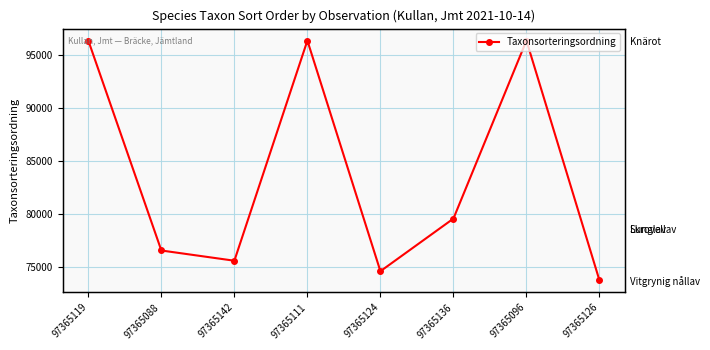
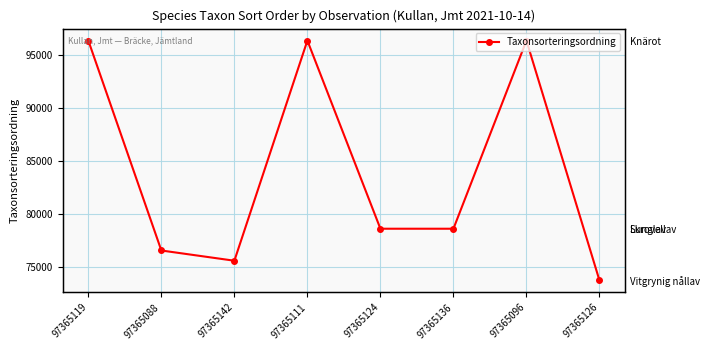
  {
    "97365119": 96300,
    "97365088": 76500,
    "97365142": 75500,
    "97365111": 96300,
-   "97365124": 74600,
-   "97365136": 79500,
+   "97365124": 78600,
+   "97365136": 78600,
    "97365126": 73700
  }
